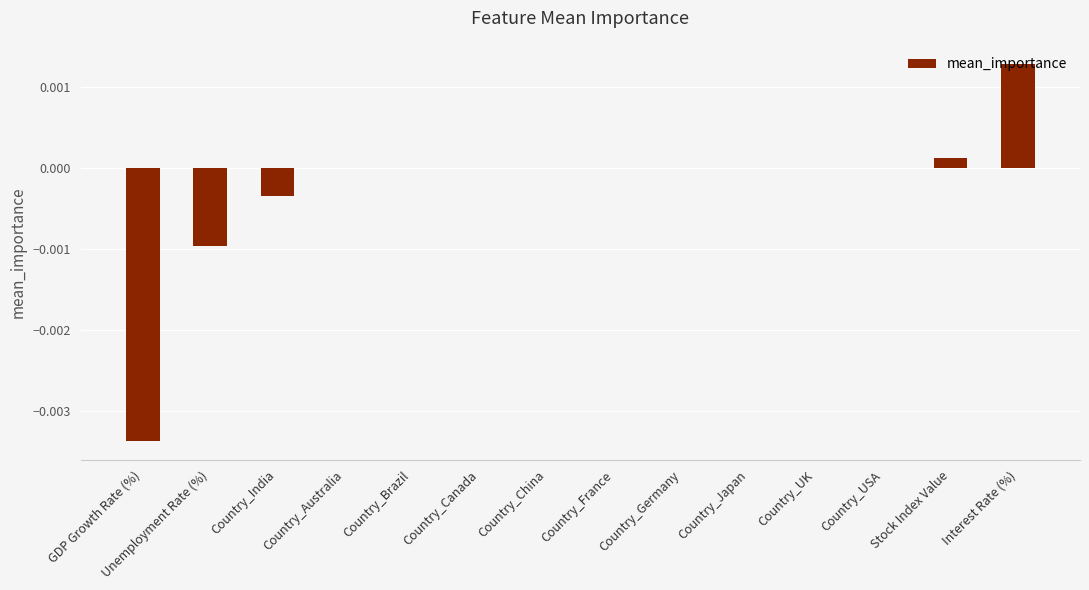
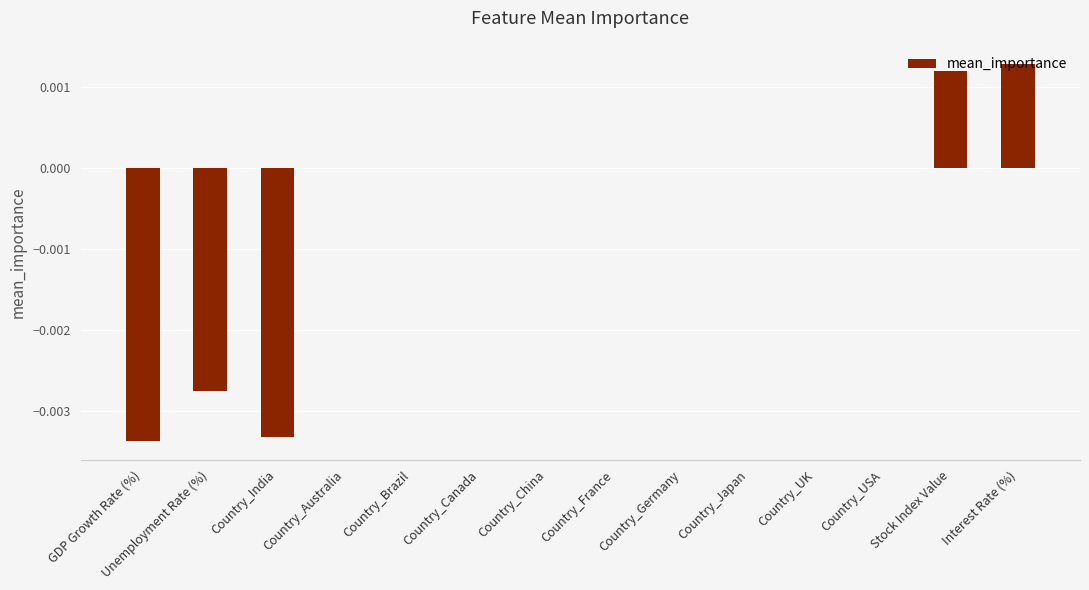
  {
    "GDP Growth Rate (%)": -0.0034,
-   "Unemployment Rate (%)": -0.0010,
-   "Country_India": -0.0003,
+   "Unemployment Rate (%)": -0.0027,
+   "Country_India": -0.0033,
    "Country_Australia": 0.0000,
    "Country_Brazil": 0.0000,
    "Country_Canada": 0.0000,
    "Country_China": 0.0000,
    "Country_France": 0.0000,
    "Country_Germany": 0.0000,
    "Country_Japan": 0.0000,
    "Country_UK": 0.0000,
    "Country_USA": 0.0000,
-   "Stock Index Value": 0.0001,
+   "Stock Index Value": 0.0012,
    "Interest Rate (%)": 0.0013
  }
